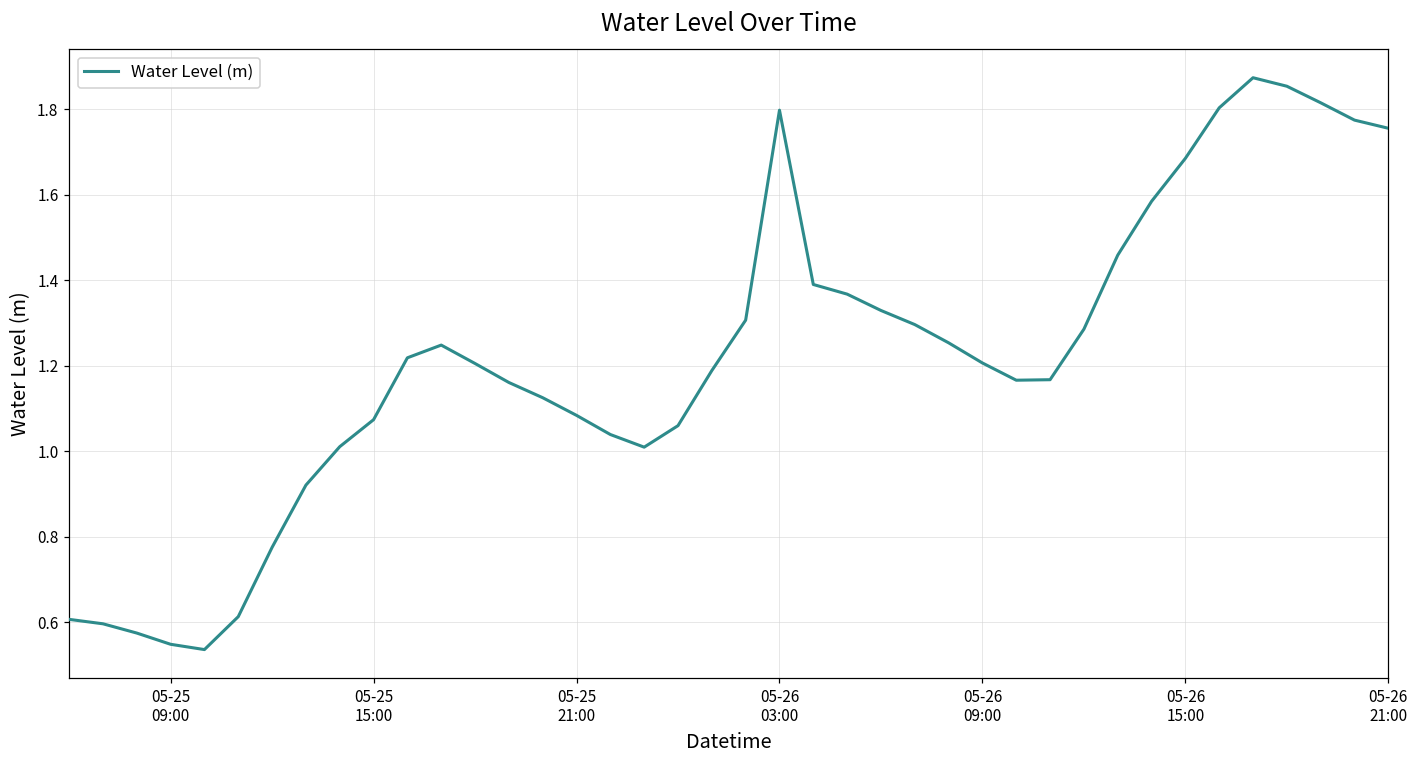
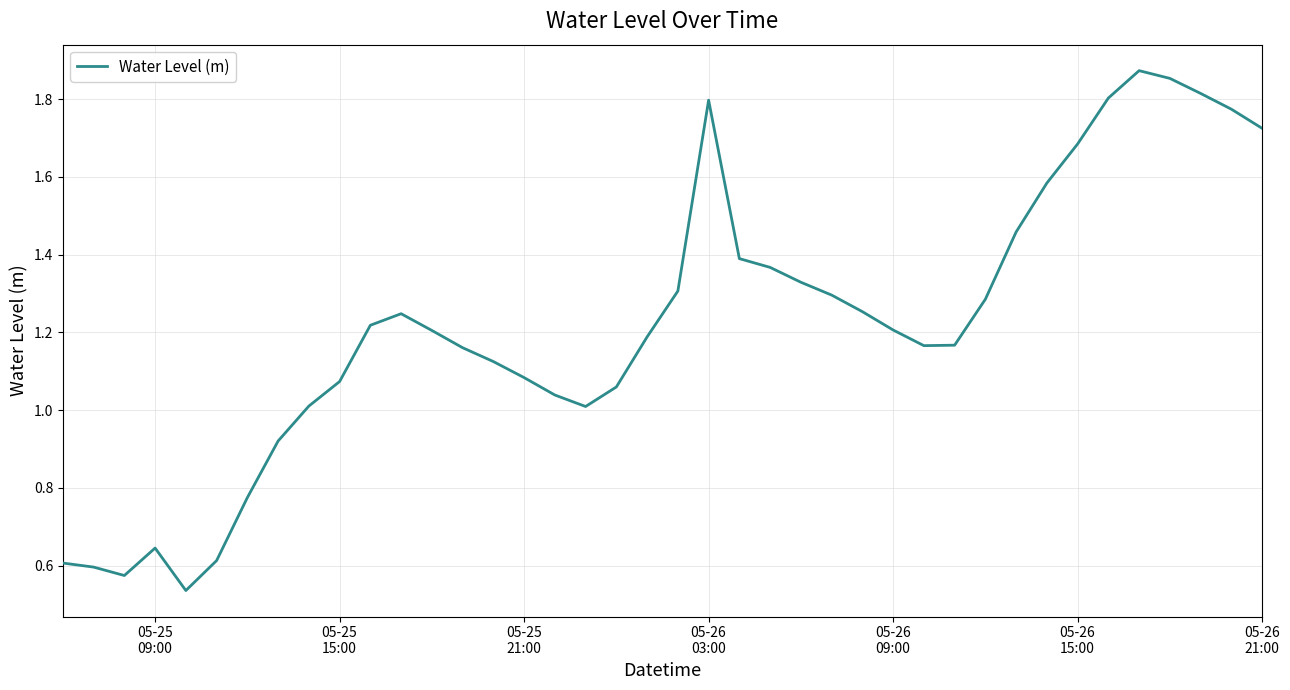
  {
-   "05-25 09:00": 0.55,
+   "05-25 09:00": 0.65,
    "05-25 15:00": 1.07,
    "05-25 21:00": 1.08,
    "05-26 03:00": 1.80,
    "05-26 09:00": 1.21,
    "05-26 15:00": 1.69,
-   "05-26 21:00": 1.76
+   "05-26 21:00": 1.73
  }
